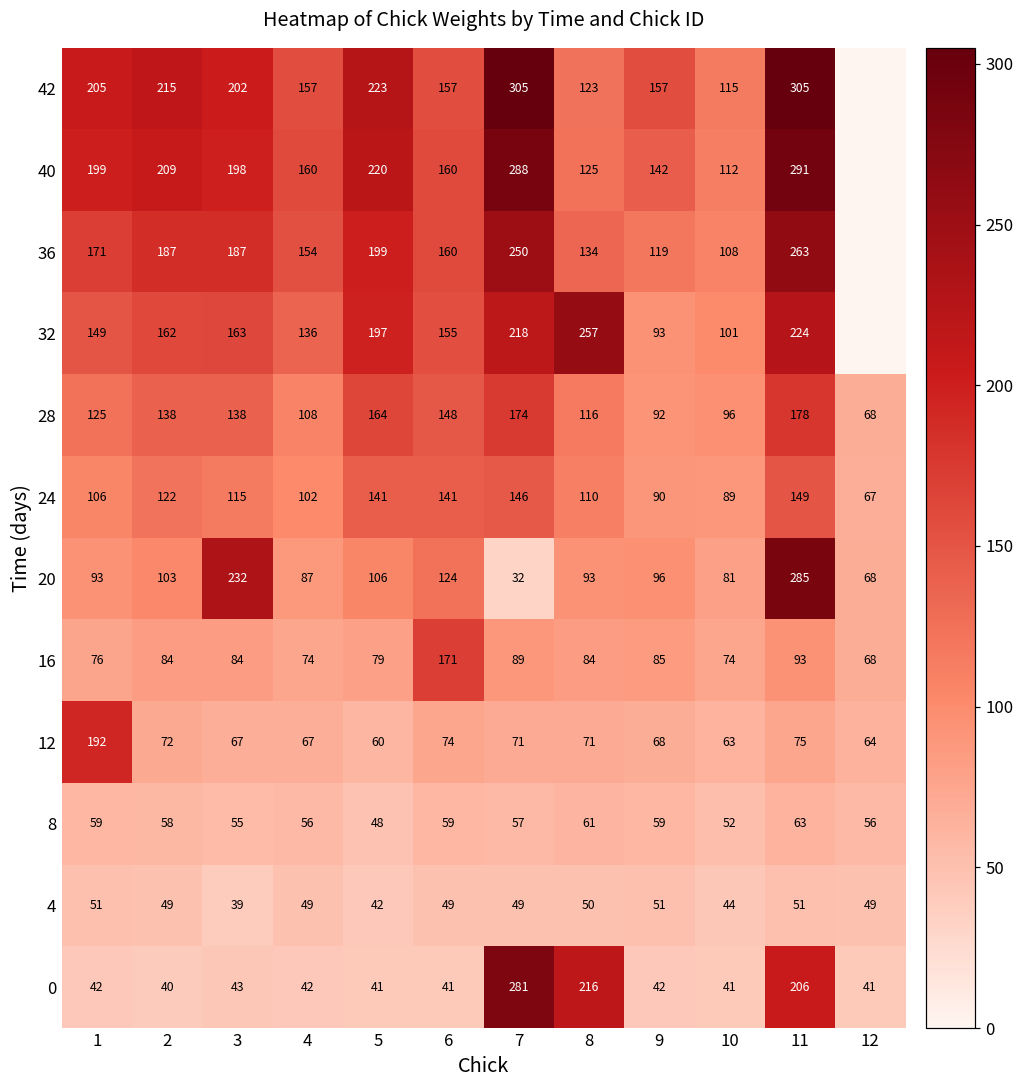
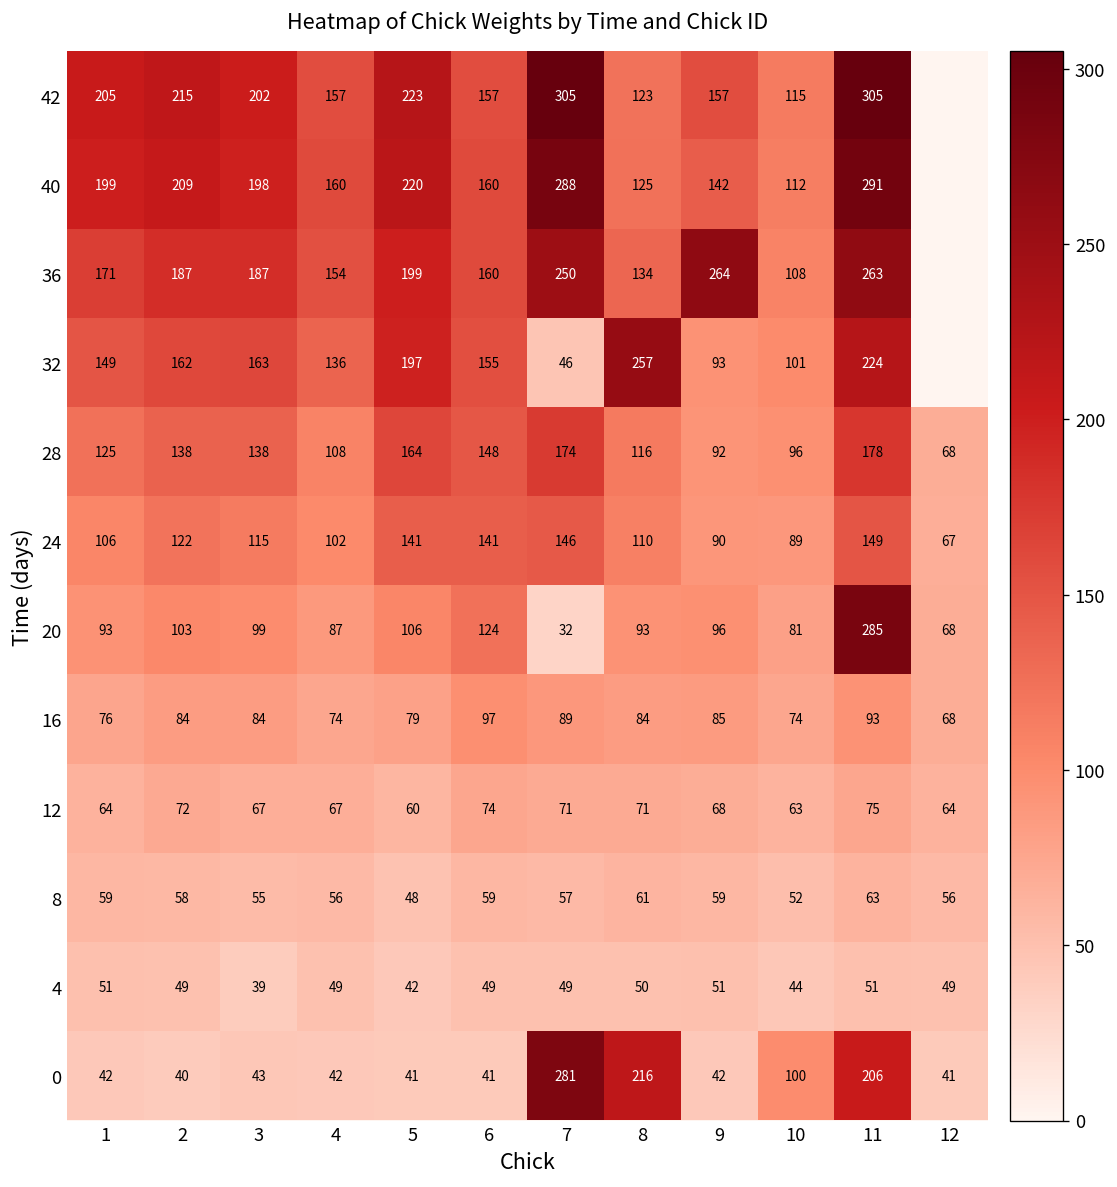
  {
    "42": {
      "1": 205,
      "2": 215,
      "3": 202,
      "4": 157,
      "5": 223,
      "6": 157,
      "7": 305,
      "8": 123,
      "9": 157,
      "10": 115,
      "11": 305
    },
    "40": {
      "1": 199,
      "2": 209,
      "3": 198,
      "4": 160,
      "5": 220,
      "6": 160,
      "7": 288,
      "8": 125,
      "9": 142,
      "10": 112,
      "11": 291
    },
    "36": {
      "1": 171,
      "2": 187,
      "3": 187,
      "4": 154,
      "5": 199,
      "6": 160,
      "7": 250,
      "8": 134,
-     "9": 119,
+     "9": 264,
      "10": 108,
      "11": 263
    },
    "32": {
      "1": 149,
      "2": 162,
      "3": 163,
      "4": 136,
      "5": 197,
      "6": 155,
-     "7": 218,
+     "7": 46,
      "8": 257,
      "9": 93,
      "10": 101,
      "11": 224
    },
    "28": {
      "1": 125,
      "2": 138,
      "3": 138,
      "4": 108,
      "5": 164,
      "6": 148,
      "7": 174,
      "8": 116,
      "9": 92,
      "10": 96,
      "11": 178,
      "12": 68
    },
    "24": {
      "1": 106,
      "2": 122,
      "3": 115,
      "4": 102,
      "5": 141,
      "6": 141,
      "7": 146,
      "8": 110,
      "9": 90,
      "10": 89,
      "11": 149,
      "12": 67
    },
    "20": {
      "1": 93,
      "2": 103,
-     "3": 232,
+     "3": 99,
      "4": 87,
      "5": 106,
      "6": 124,
      "7": 32,
      "8": 93,
      "9": 96,
      "10": 81,
      "11": 285,
      "12": 68
    },
    "16": {
      "1": 76,
      "2": 84,
      "3": 84,
      "4": 74,
      "5": 79,
-     "6": 171,
+     "6": 97,
      "7": 89,
      "8": 84,
      "9": 85,
      "10": 74,
      "11": 93,
      "12": 68
    },
    "12": {
-     "1": 192,
+     "1": 64,
      "2": 72,
      "3": 67,
      "4": 67,
      "5": 60,
      "6": 74,
      "7": 71,
      "8": 71,
      "9": 68,
      "10": 63,
      "11": 75,
      "12": 64
    },
    "8": {
      "1": 59,
      "2": 58,
      "3": 55,
      "4": 56,
      "5": 48,
      "6": 59,
      "7": 57,
      "8": 61,
      "9": 59,
      "10": 52,
      "11": 63,
      "12": 56
    },
    "4": {
      "1": 51,
      "2": 49,
      "3": 39,
      "4": 49,
      "5": 42,
      "6": 49,
      "7": 49,
      "8": 50,
      "9": 51,
      "10": 44,
      "11": 51,
      "12": 49
    },
    "0": {
      "1": 42,
      "2": 40,
      "3": 43,
      "4": 42,
      "5": 41,
      "6": 41,
      "7": 281,
      "8": 216,
      "9": 42,
-     "10": 41,
+     "10": 100,
      "11": 206,
      "12": 41
    }
  }
